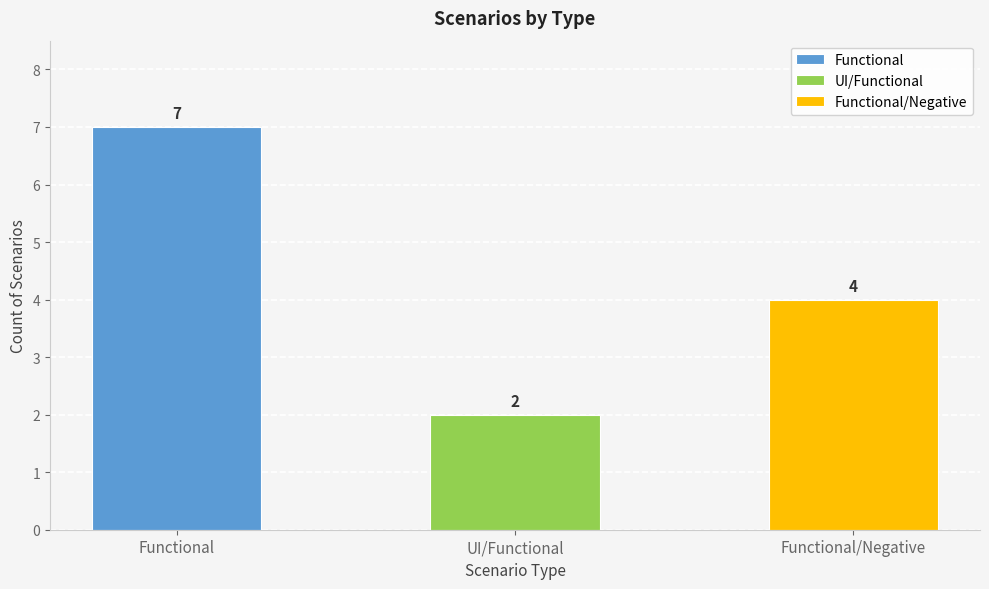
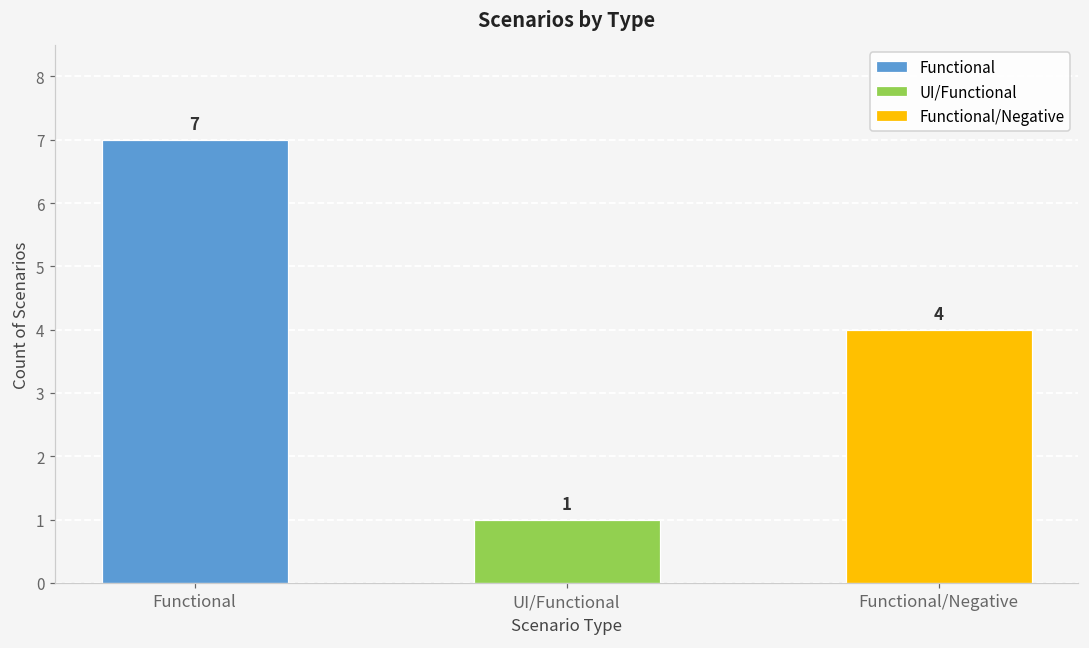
  {
    "Functional": 7,
-   "UI/Functional": 2,
+   "UI/Functional": 1,
    "Functional/Negative": 4
  }
